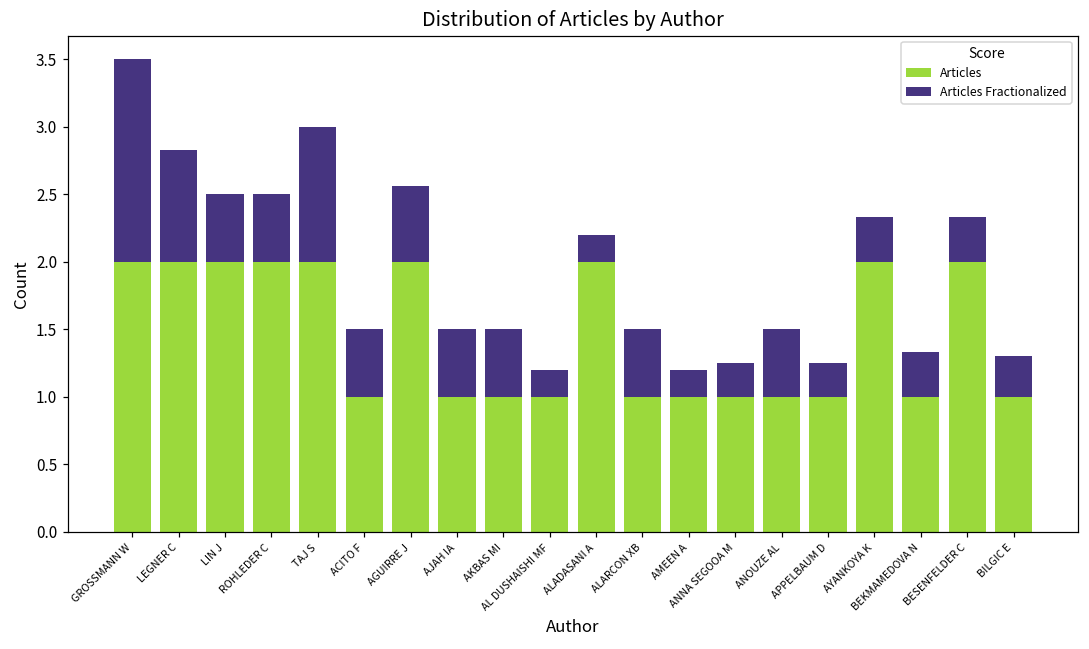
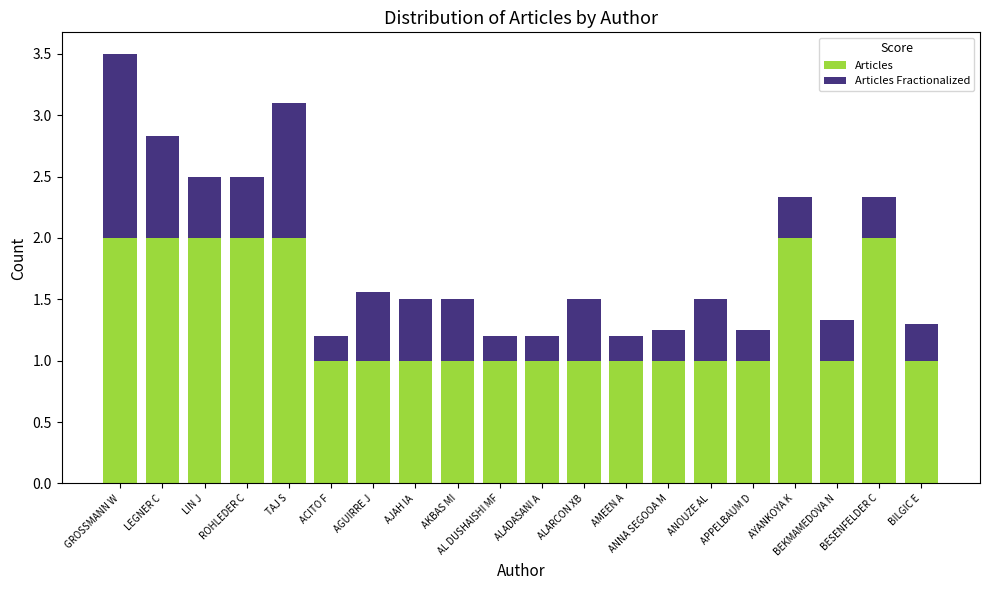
  {
    "Articles": {
      "GROSSMANN W": 2,
      "LEGNER C": 2,
      "LIN J": 2,
      "ROHLEDER C": 2,
      "TAJ S": 2,
      "ACITO F": 1,
-     "AGUIRRE J": 2,
+     "AGUIRRE J": 1,
      "AJAH IA": 1,
      "AKBAS MI": 1,
      "AL DUSHAISHI MF": 1,
-     "ALADASANI A": 2,
+     "ALADASANI A": 1,
      "ALARCON XB": 1,
      "AMEEN A": 1,
      "ANNA SEGOOA M": 1,
      "ANOUZE AL": 1,
      "APPELBAUM D": 1,
      "AYANKOYA K": 2,
      "BEKMAMEDOVA N": 1,
      "BESENFELDER C": 2,
      "BILGIC E": 1
    },
    "Articles Fractionalized": {
      "GROSSMANN W": 1.5,
      "LEGNER C": 0.83,
      "LIN J": 0.5,
      "ROHLEDER C": 0.5,
-     "TAJ S": 1.0,
-     "ACITO F": 0.5,
+     "TAJ S": 1.1,
+     "ACITO F": 0.2,
      "AGUIRRE J": 0.56,
      "AJAH IA": 0.5,
      "AKBAS MI": 0.5,
      "AL DUSHAISHI MF": 0.2,
      "ALADASANI A": 0.2,
      "ALARCON XB": 0.5,
      "AMEEN A": 0.2,
      "ANNA SEGOOA M": 0.25,
      "ANOUZE AL": 0.5,
      "APPELBAUM D": 0.25,
      "AYANKOYA K": 0.33,
      "BEKMAMEDOVA N": 0.33,
      "BESENFELDER C": 0.33,
      "BILGIC E": 0.3
    }
  }
